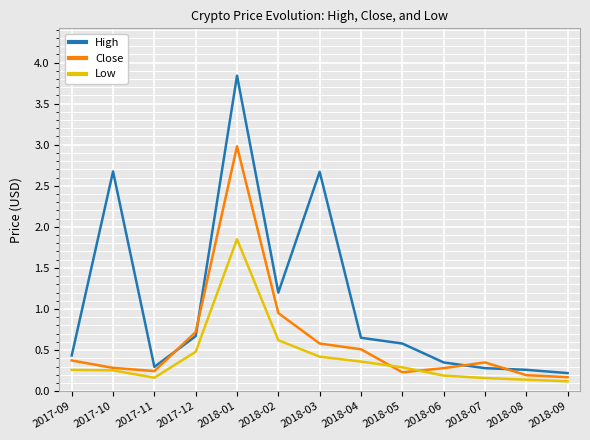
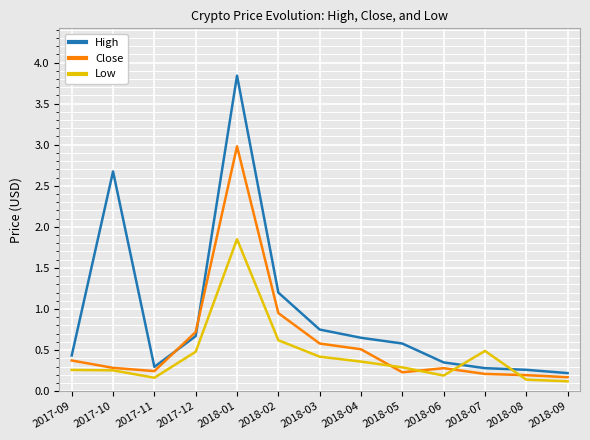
  {
    "High": {
      "2017-09": 0.4,
      "2017-10": 2.7,
      "2017-11": 0.3,
      "2017-12": 0.7,
      "2018-01": 3.8,
      "2018-02": 1.2,
-     "2018-03": 2.7,
+     "2018-03": 0.8,
      "2018-04": 0.7,
      "2018-05": 0.6,
      "2018-06": 0.4,
      "2018-07": 0.3,
      "2018-08": 0.3,
      "2018-09": 0.2
    },
    "Close": {
      "2017-09": 0.4,
      "2017-11": 0.2,
      "2017-12": 0.7,
      "2018-01": 3.0,
      "2018-02": 1.0,
      "2018-03": 0.6,
      "2018-04": 0.5,
      "2018-05": 0.2,
      "2018-06": 0.3,
-     "2018-07": 0.4,
+     "2018-07": 0.2,
      "2018-08": 0.2,
      "2018-09": 0.2
    },
    "Low": {
      "2017-09": 0.3,
      "2017-11": 0.2,
      "2017-12": 0.5,
      "2018-01": 1.9,
      "2018-02": 0.6,
      "2018-03": 0.4,
      "2018-04": 0.4,
      "2018-05": 0.3,
      "2018-06": 0.2,
-     "2018-07": 0.2,
+     "2018-07": 0.5,
      "2018-08": 0.1,
      "2018-09": 0.1
    }
  }
